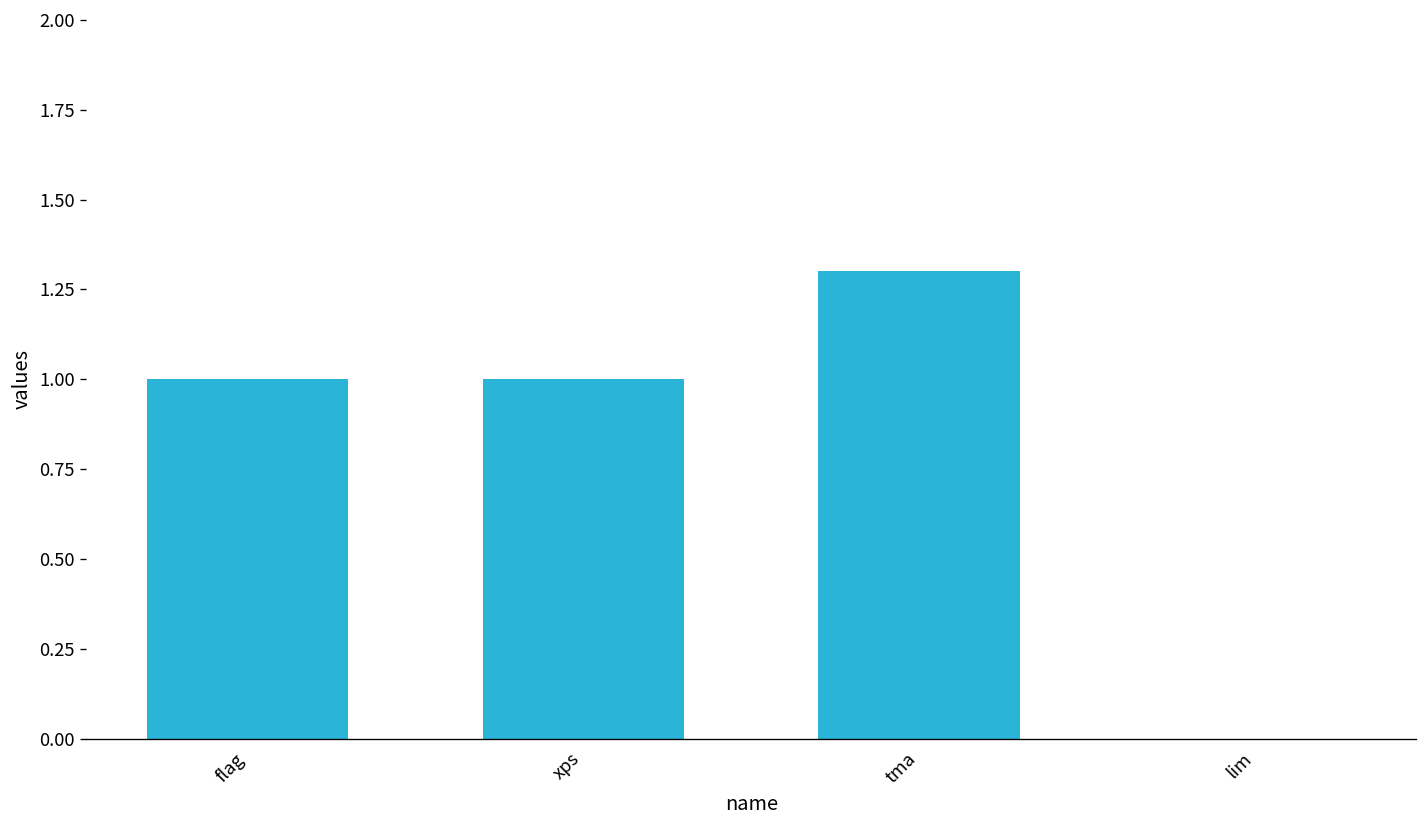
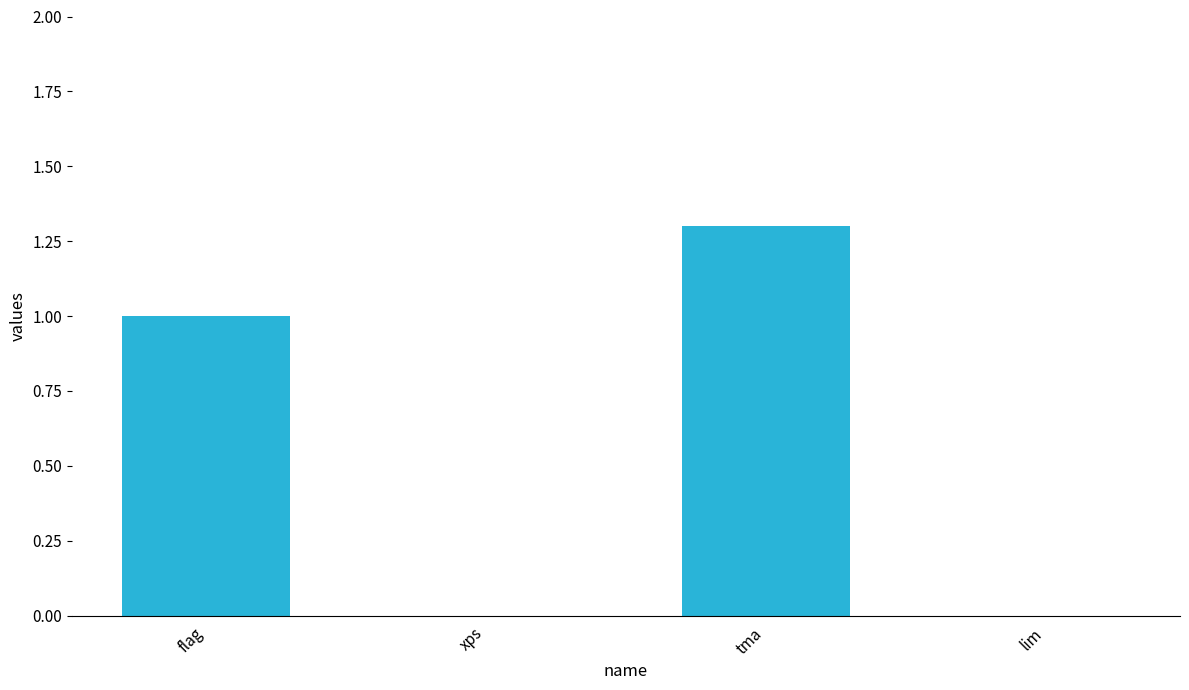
  {
    "flag": 1,
-   "xps": 1,
+   "xps": 0,
    "tma": 1.30,
    "lim": 0
  }
